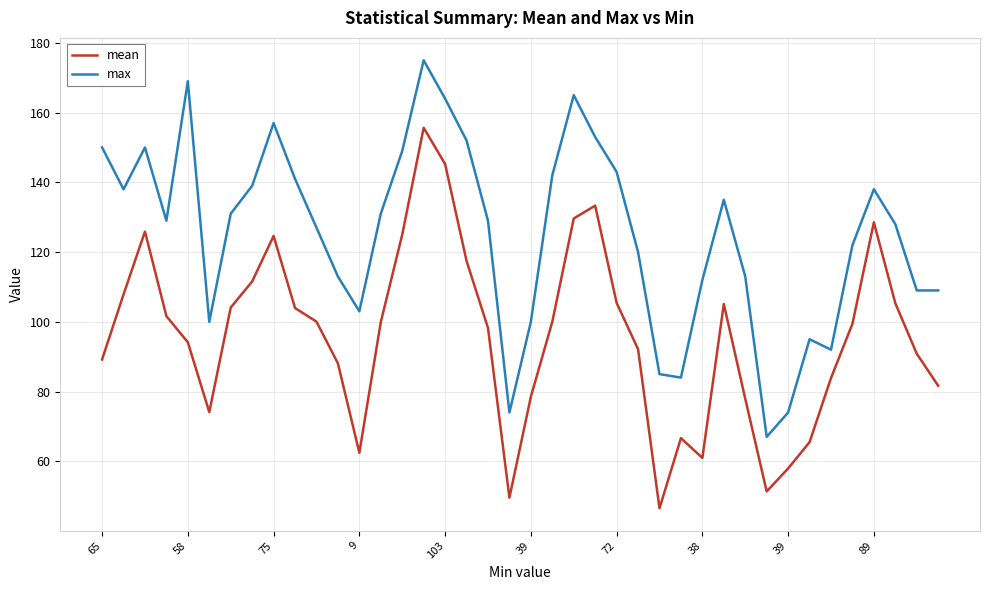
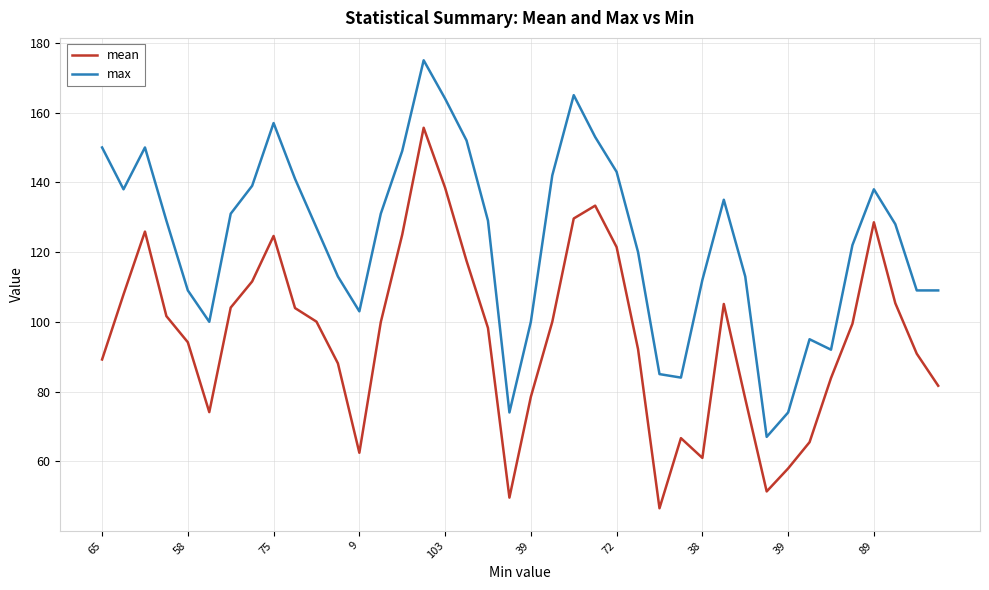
  {
    "mean": {
      "65": 89,
      "58": 94,
      "75": 125,
-     "103": 145,
-     "72": 105,
+     "103": 138,
+     "72": 121,
      "89": 129
    },
    "max": {
      "65": 150,
-     "58": 169,
+     "58": 109,
      "75": 157,
      "103": 164,
      "72": 143,
      "89": 138
    }
  }
